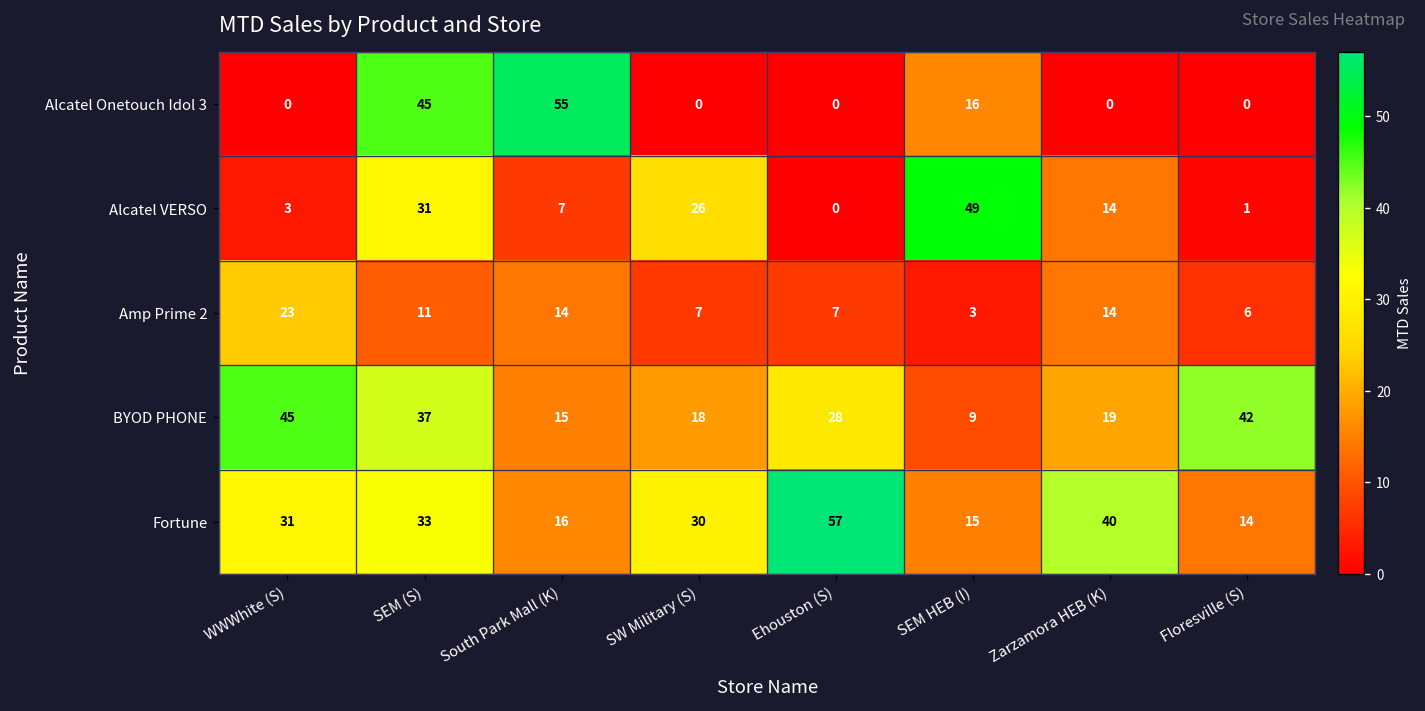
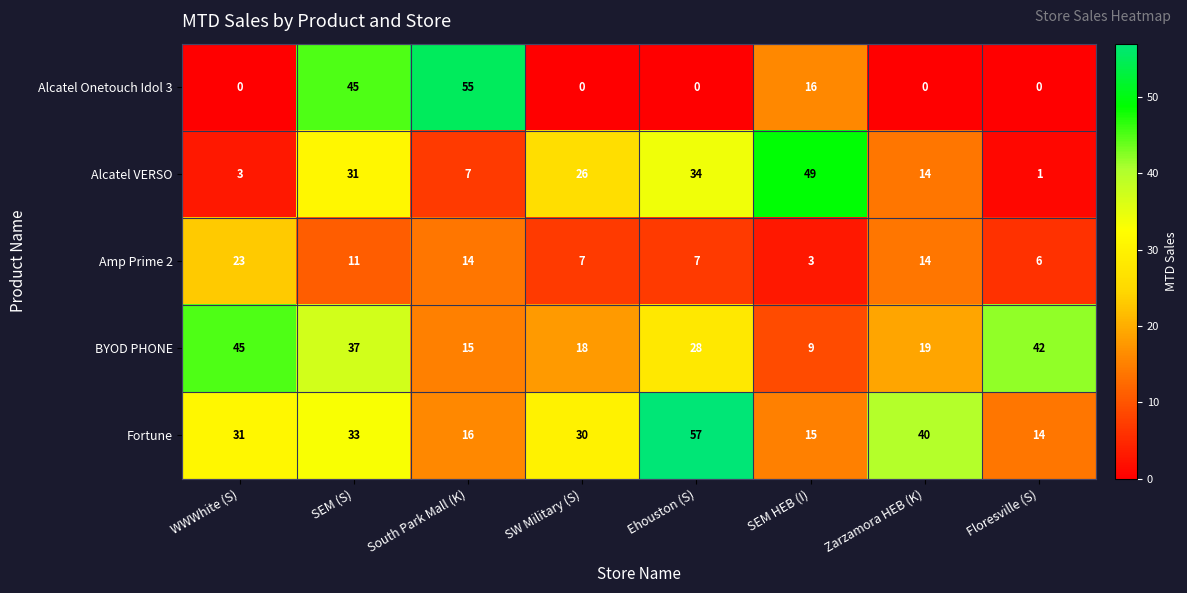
  {
    "Alcatel Onetouch Idol 3": {
      "WWWhite (S)": 0,
      "SEM (S)": 45,
      "South Park Mall (K)": 55,
      "SW Military (S)": 0,
      "Ehouston (S)": 0,
      "SEM HEB (I)": 16,
      "Zarzamora HEB (K)": 0,
      "Floresville (S)": 0
    },
    "Alcatel VERSO": {
      "WWWhite (S)": 3,
      "SEM (S)": 31,
      "South Park Mall (K)": 7,
      "SW Military (S)": 26,
-     "Ehouston (S)": 0,
+     "Ehouston (S)": 34,
      "SEM HEB (I)": 49,
      "Zarzamora HEB (K)": 14,
      "Floresville (S)": 1
    },
    "Amp Prime 2": {
      "WWWhite (S)": 23,
      "SEM (S)": 11,
      "South Park Mall (K)": 14,
      "SW Military (S)": 7,
      "Ehouston (S)": 7,
      "SEM HEB (I)": 3,
      "Zarzamora HEB (K)": 14,
      "Floresville (S)": 6
    },
    "BYOD PHONE": {
      "WWWhite (S)": 45,
      "SEM (S)": 37,
      "South Park Mall (K)": 15,
      "SW Military (S)": 18,
      "Ehouston (S)": 28,
      "SEM HEB (I)": 9,
      "Zarzamora HEB (K)": 19,
      "Floresville (S)": 42
    },
    "Fortune": {
      "WWWhite (S)": 31,
      "SEM (S)": 33,
      "South Park Mall (K)": 16,
      "SW Military (S)": 30,
      "Ehouston (S)": 57,
      "SEM HEB (I)": 15,
      "Zarzamora HEB (K)": 40,
      "Floresville (S)": 14
    }
  }
